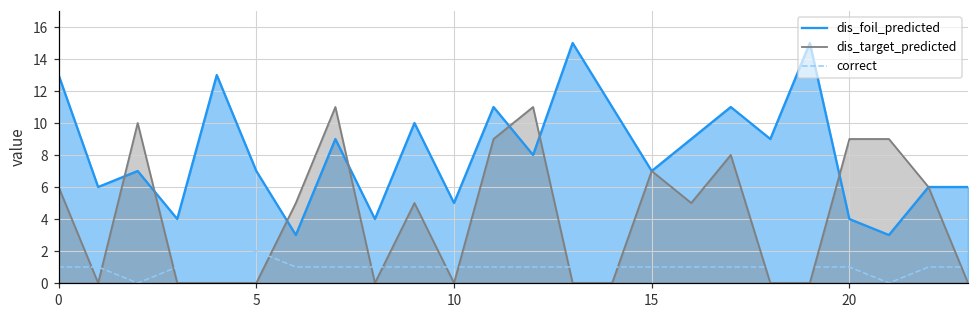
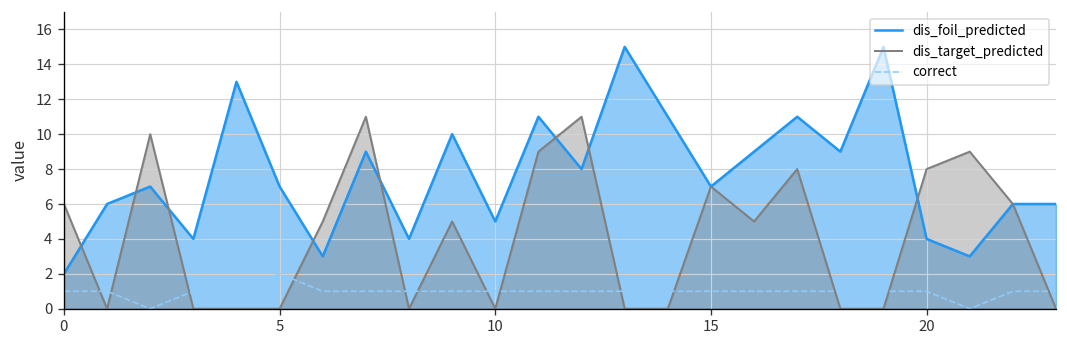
  {
    "dis_foil_predicted": {
-     "0": 13,
+     "0": 2,
      "5": 7,
      "10": 5,
      "20": 4
    },
    "dis_target_predicted": {
      "0": 6,
      "5": 0,
      "10": 0,
-     "20": 9
+     "20": 8
    },
    "correct": {
      "0": 1,
      "5": 2,
      "10": 1,
      "15": 1,
      "20": 1
    }
  }
